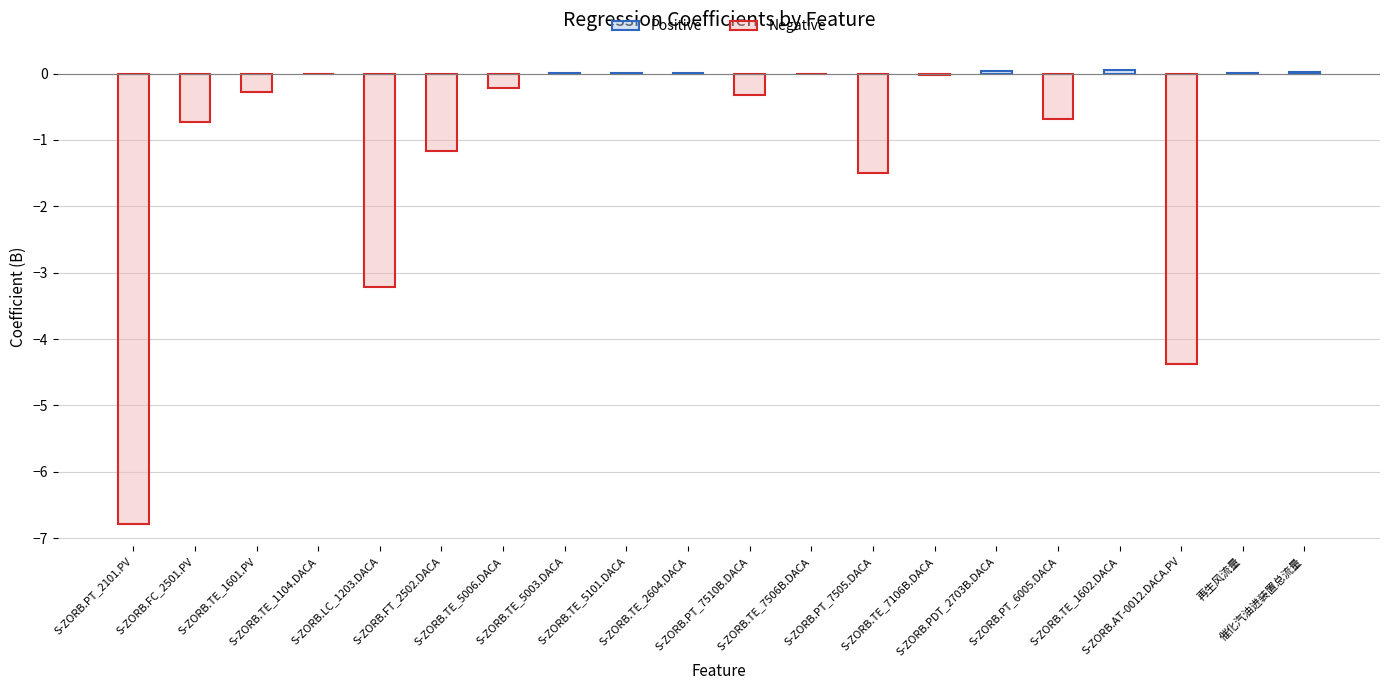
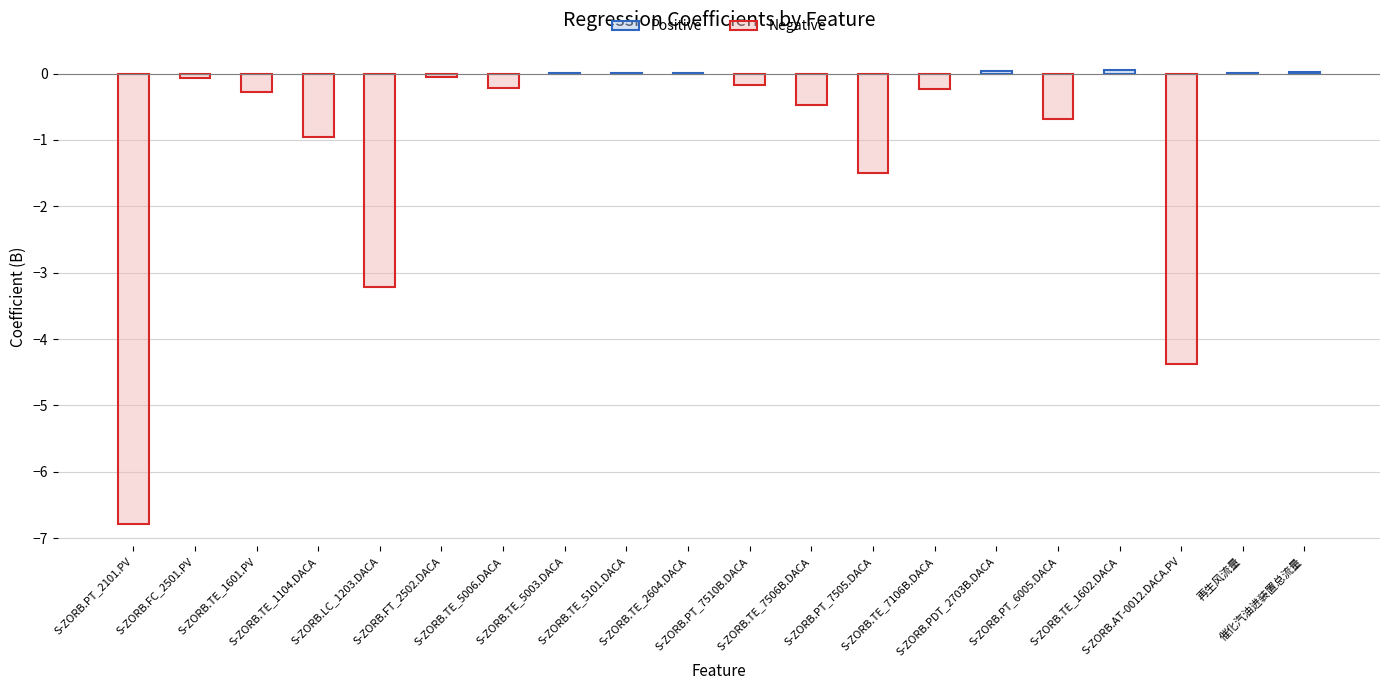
  {
    "Positive": {
      "S-ZORB.PDT_2703B.DACA": 0.0,
      "S-ZORB.TE_1602.DACA": 0.1
    },
    "Negative": {
      "S-ZORB.PT_2101.PV": -6.8,
-     "S-ZORB.FC_2501.PV": -0.7,
+     "S-ZORB.FC_2501.PV": -0.1,
      "S-ZORB.TE_1601.PV": -0.3,
-     "S-ZORB.TE_1104.DACA": 0.0,
+     "S-ZORB.TE_1104.DACA": -1.0,
      "S-ZORB.LC_1203.DACA": -3.2,
-     "S-ZORB.FT_2502.DACA": -1.2,
+     "S-ZORB.FT_2502.DACA": 0.0,
      "S-ZORB.TE_5006.DACA": -0.2,
-     "S-ZORB.PT_7510B.DACA": -0.3,
-     "S-ZORB.TE_7506B.DACA": 0.0,
+     "S-ZORB.PT_7510B.DACA": -0.2,
+     "S-ZORB.TE_7506B.DACA": -0.5,
      "S-ZORB.PT_7505.DACA": -1.5,
-     "S-ZORB.TE_7106B.DACA": 0.0,
+     "S-ZORB.TE_7106B.DACA": -0.2,
      "S-ZORB.PT_6005.DACA": -0.7,
      "S-ZORB.AT-0012.DACA.PV": -4.4
    }
  }
